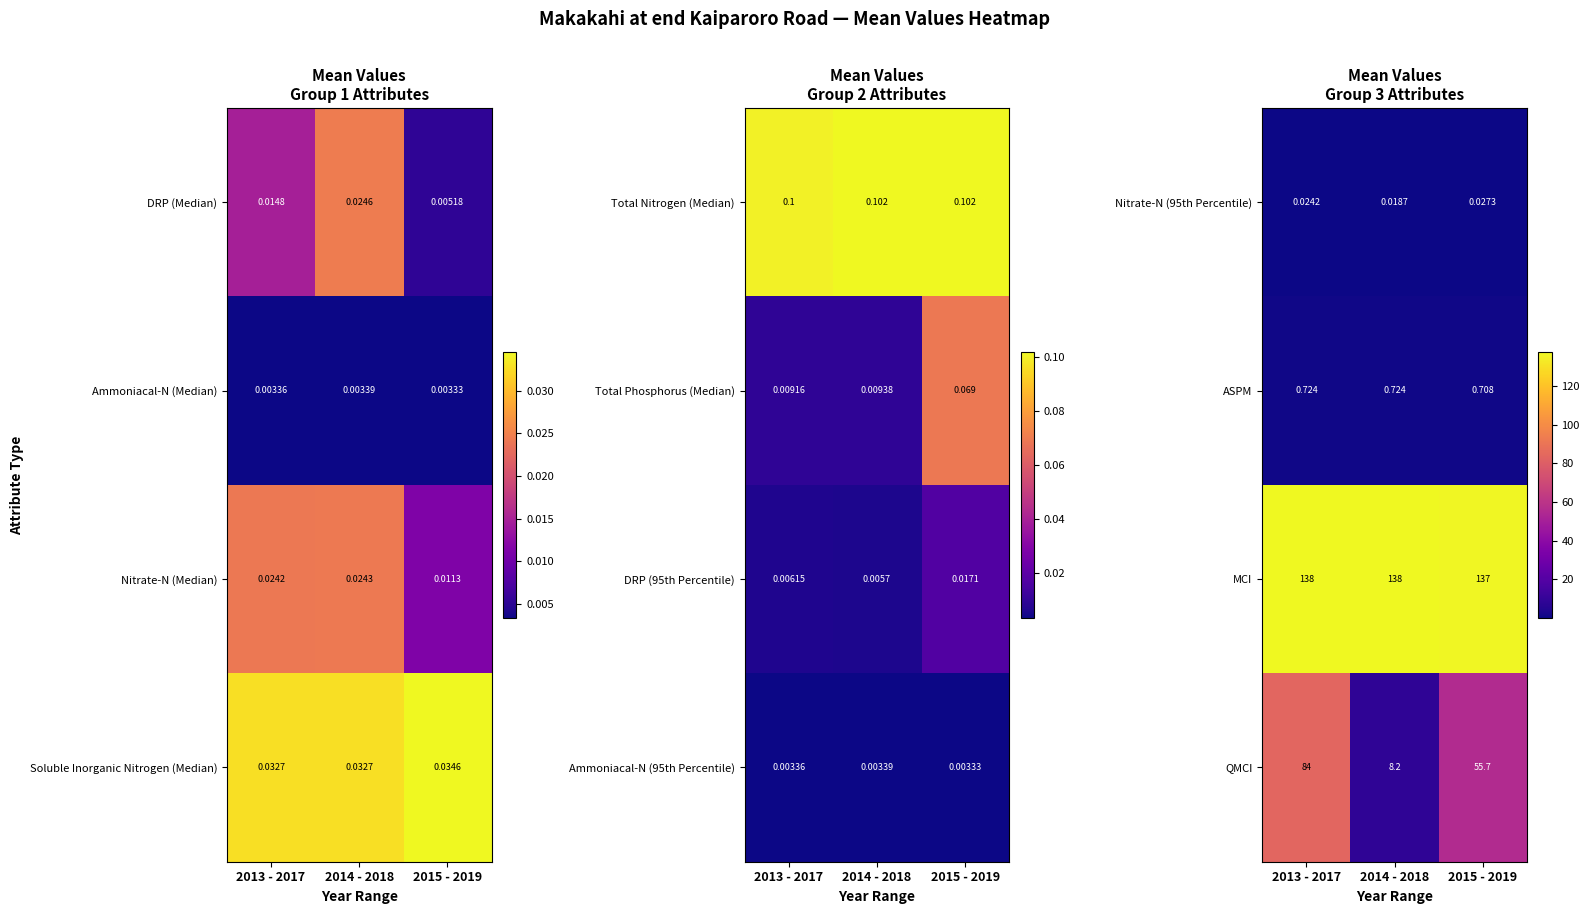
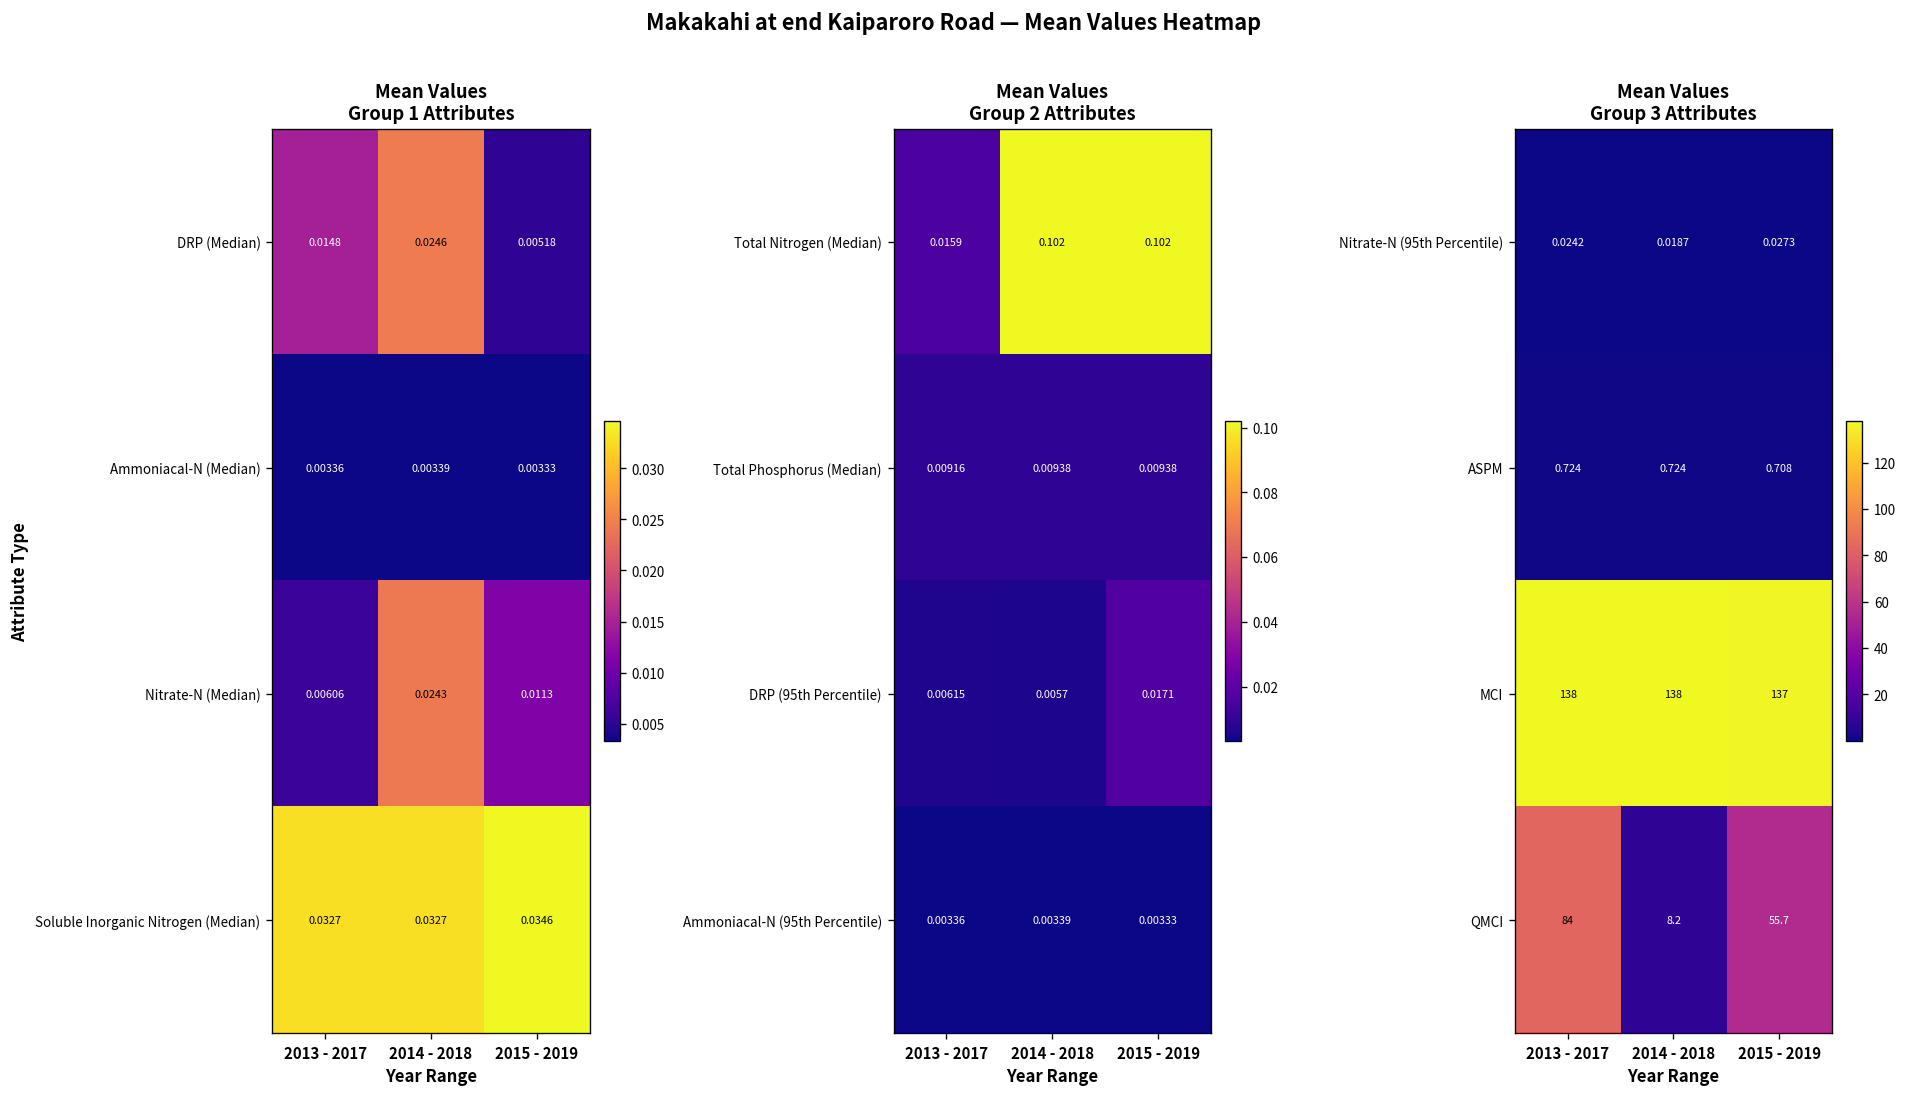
  {
    "Mean Values Group 1 Attributes": {
      "DRP (Median)": {
        "2013 - 2017": 0.0148,
        "2014 - 2018": 0.0246,
        "2015 - 2019": 0.00518
      },
      "Ammoniacal-N (Median)": {
        "2013 - 2017": 0.00336,
        "2014 - 2018": 0.00339,
        "2015 - 2019": 0.00333
      },
      "Nitrate-N (Median)": {
-       "2013 - 2017": 0.0242,
+       "2013 - 2017": 0.00606,
        "2014 - 2018": 0.0243,
        "2015 - 2019": 0.0113
      },
      "Soluble Inorganic Nitrogen (Median)": {
        "2013 - 2017": 0.0327,
        "2014 - 2018": 0.0327,
        "2015 - 2019": 0.0346
      }
    },
    "Mean Values Group 2 Attributes": {
      "Total Nitrogen (Median)": {
-       "2013 - 2017": 0.1,
+       "2013 - 2017": 0.0159,
        "2014 - 2018": 0.102,
        "2015 - 2019": 0.102
      },
      "Total Phosphorus (Median)": {
        "2013 - 2017": 0.00916,
        "2014 - 2018": 0.00938,
-       "2015 - 2019": 0.069
+       "2015 - 2019": 0.00938
      },
      "DRP (95th Percentile)": {
        "2013 - 2017": 0.00615,
        "2014 - 2018": 0.0057,
        "2015 - 2019": 0.0171
      },
      "Ammoniacal-N (95th Percentile)": {
        "2013 - 2017": 0.00336,
        "2014 - 2018": 0.00339,
        "2015 - 2019": 0.00333
      }
    },
    "Mean Values Group 3 Attributes": {
      "Nitrate-N (95th Percentile)": {
        "2013 - 2017": 0.0242,
        "2014 - 2018": 0.0187,
        "2015 - 2019": 0.0273
      },
      "ASPM": {
        "2013 - 2017": 0.724,
        "2014 - 2018": 0.724,
        "2015 - 2019": 0.708
      },
      "MCI": {
        "2013 - 2017": 138,
        "2014 - 2018": 138,
        "2015 - 2019": 137
      },
      "QMCI": {
        "2013 - 2017": 84,
        "2014 - 2018": 8.2,
        "2015 - 2019": 55.7
      }
    }
  }
